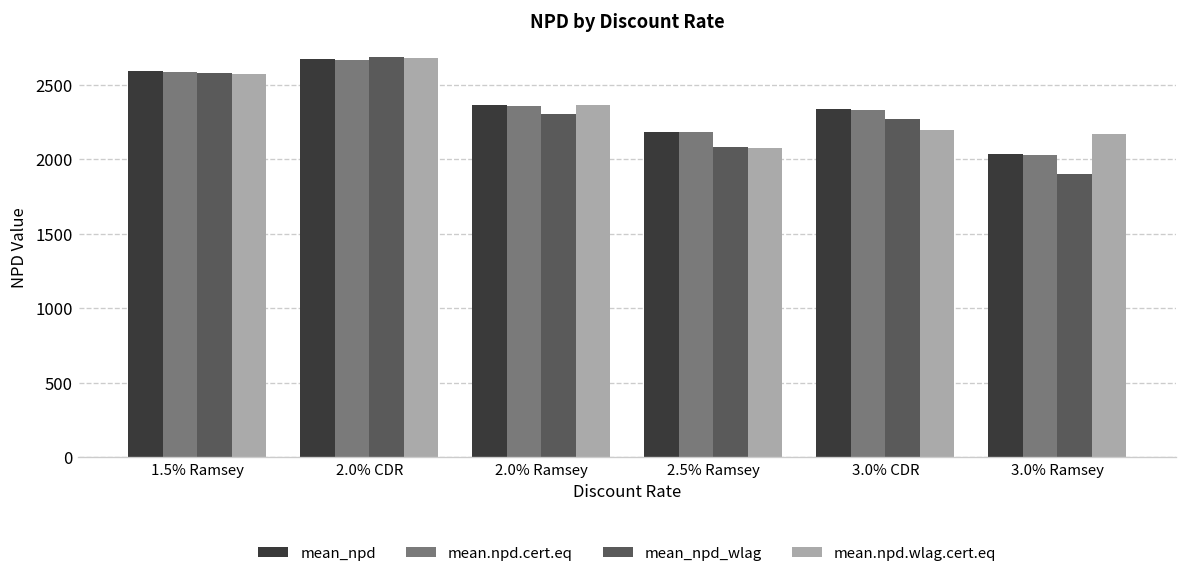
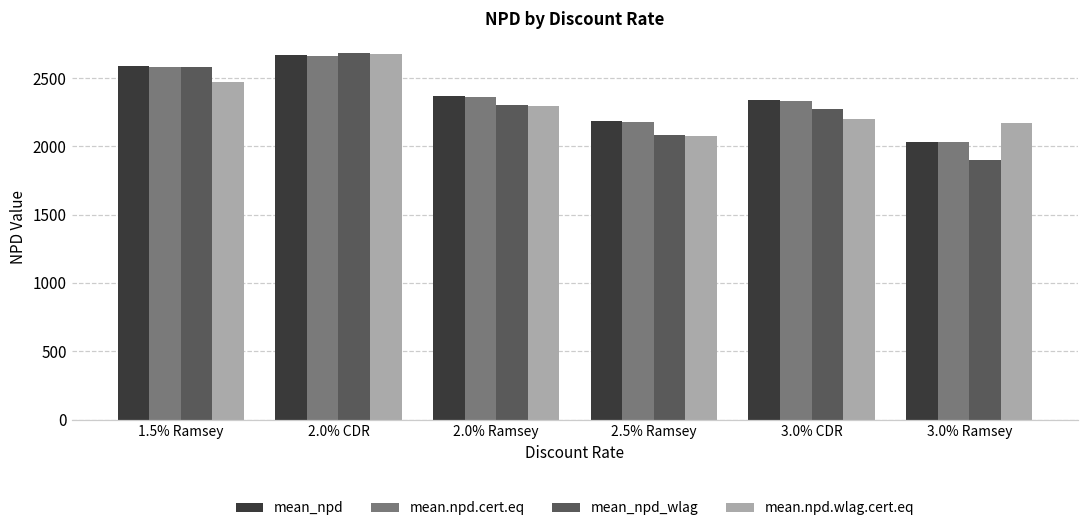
  {
    "mean.npd.wlag.cert.eq": {
-     "1.5% Ramsey": 2570,
+     "1.5% Ramsey": 2470,
      "2.0% CDR": 2680,
-     "2.0% Ramsey": 2370,
+     "2.0% Ramsey": 2300,
      "2.5% Ramsey": 2080,
      "3.0% CDR": 2200,
      "3.0% Ramsey": 2170
    }
  }
